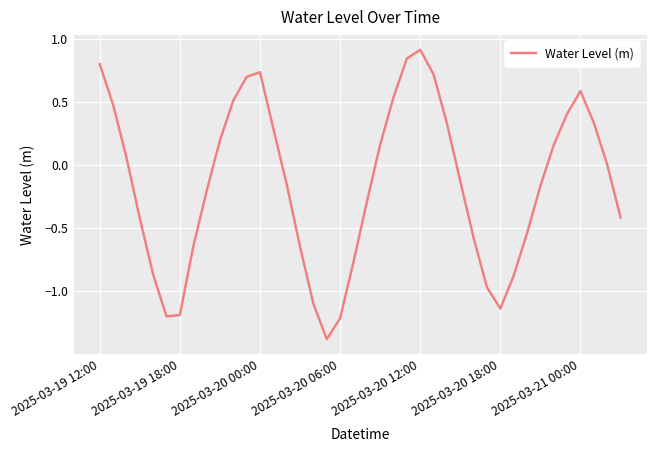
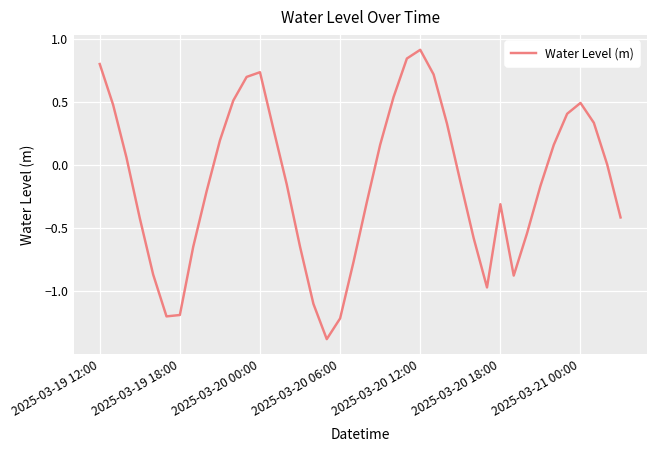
  {
    "2025-03-19 12:00": 0.80,
    "2025-03-19 18:00": -1.19,
    "2025-03-20 00:00": 0.73,
    "2025-03-20 06:00": -1.22,
    "2025-03-20 12:00": 0.91,
-   "2025-03-20 18:00": -1.14,
-   "2025-03-21 00:00": 0.58
+   "2025-03-20 18:00": -0.31,
+   "2025-03-21 00:00": 0.49
  }
